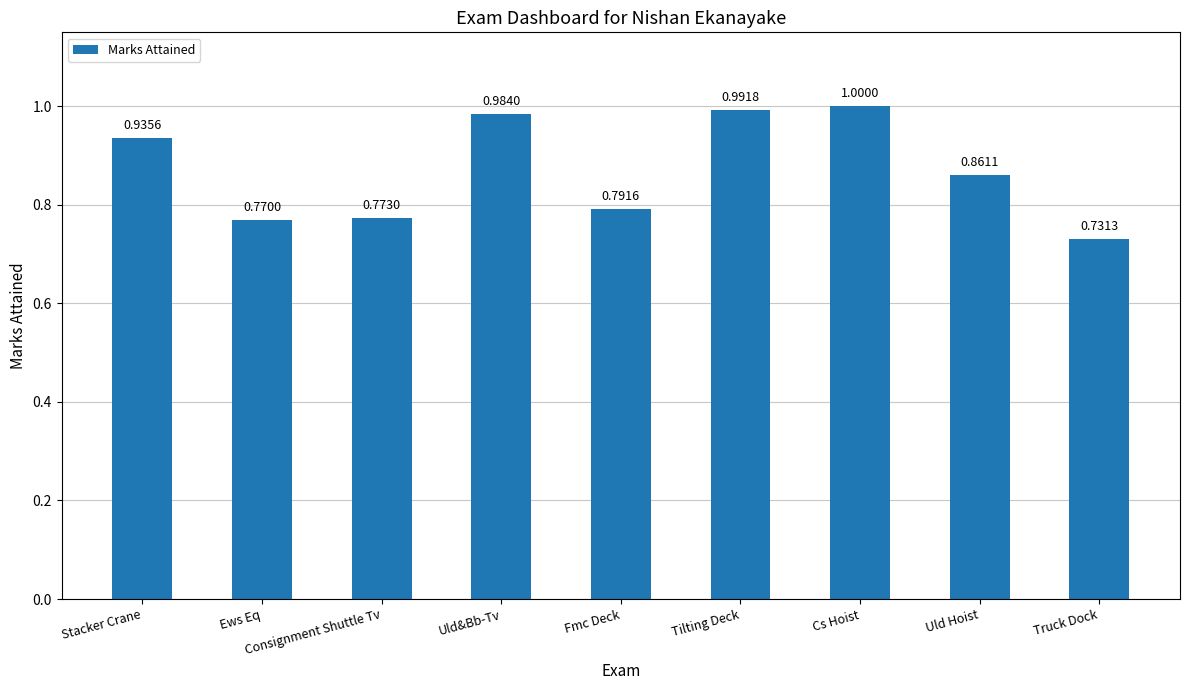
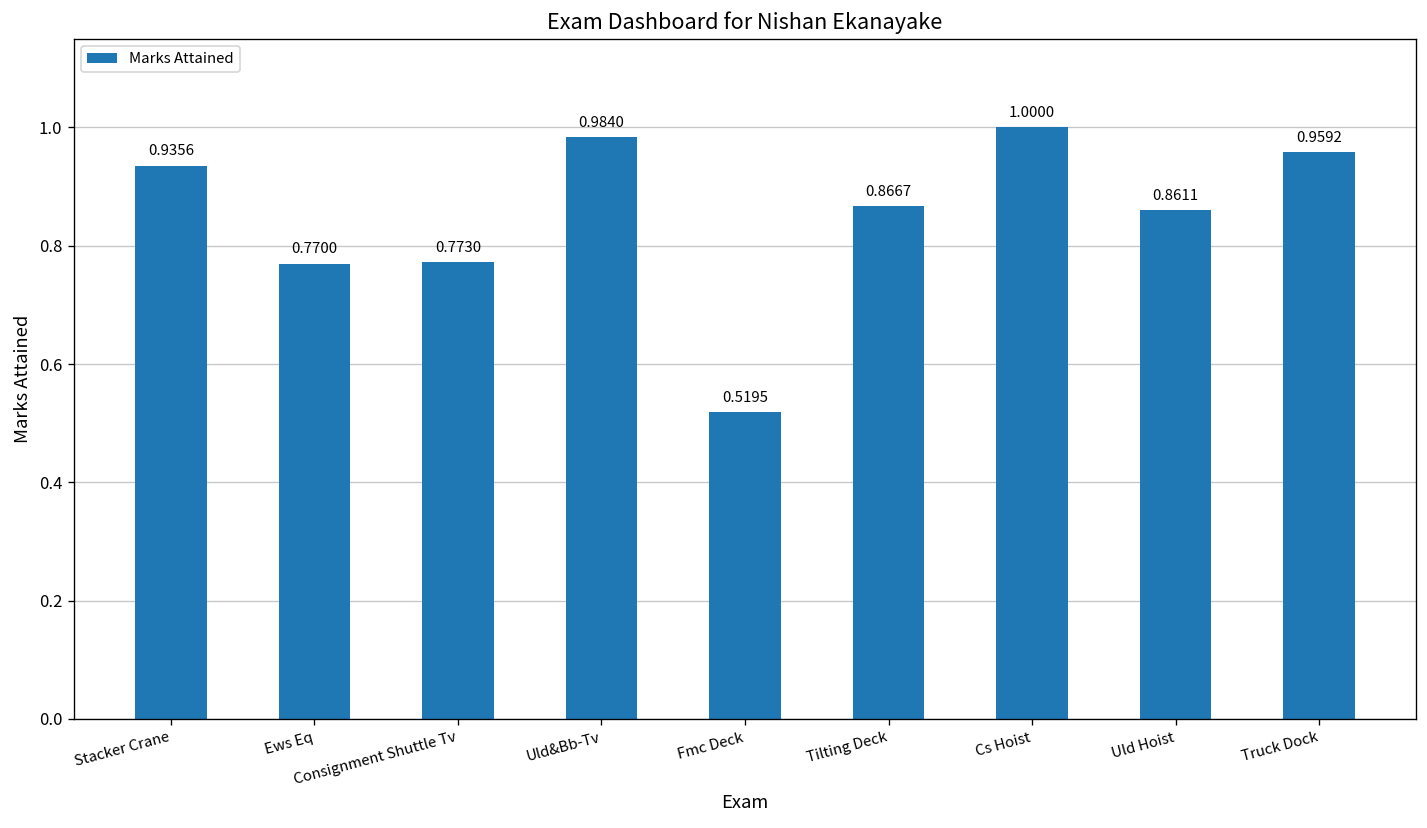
  {
    "Stacker Crane": 0.9356,
    "Ews Eq": 0.7700,
    "Consignment Shuttle Tv": 0.7730,
    "Uld&Bb-Tv": 0.9840,
-   "Fmc Deck": 0.7916,
-   "Tilting Deck": 0.9918,
+   "Fmc Deck": 0.5195,
+   "Tilting Deck": 0.8667,
    "Cs Hoist": 1.0000,
    "Uld Hoist": 0.8611,
-   "Truck Dock": 0.7313
+   "Truck Dock": 0.9592
  }
